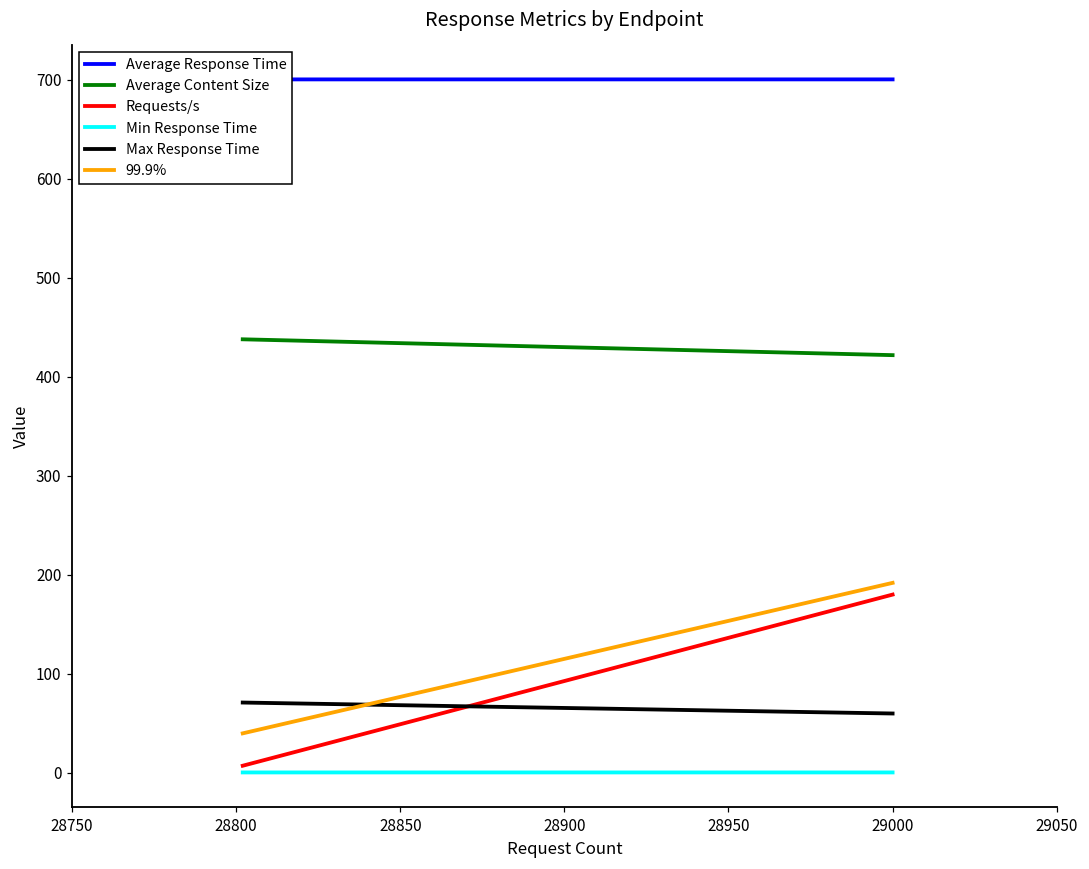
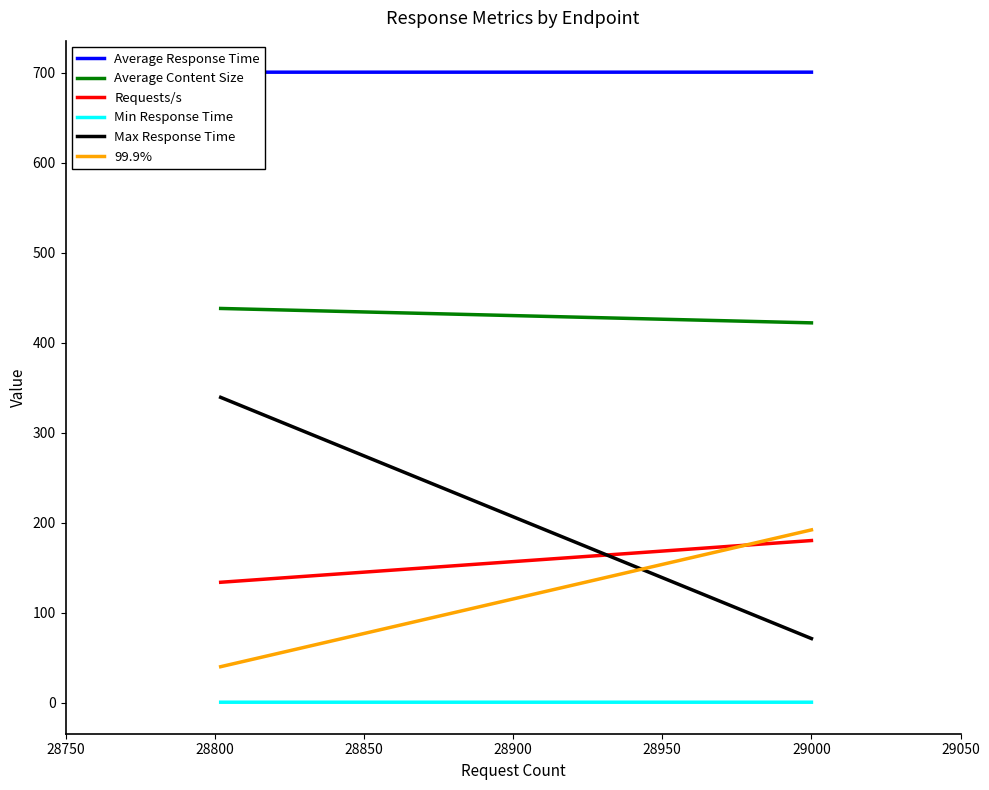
  {
    "Average Response Time": {
      "29000": 700
    },
    "Average Content Size": {
      "28800": 440,
      "29000": 420
    },
    "Requests/s": {
-     "28800": 10,
+     "28800": 130,
      "29000": 180
    },
    "Min Response Time": {
      "28800": 0,
      "29000": 0
    },
    "Max Response Time": {
-     "28800": 70,
-     "29000": 60
+     "28800": 340,
+     "29000": 70
    },
    "99.9%": {
      "28800": 40,
      "29000": 190
    }
  }
